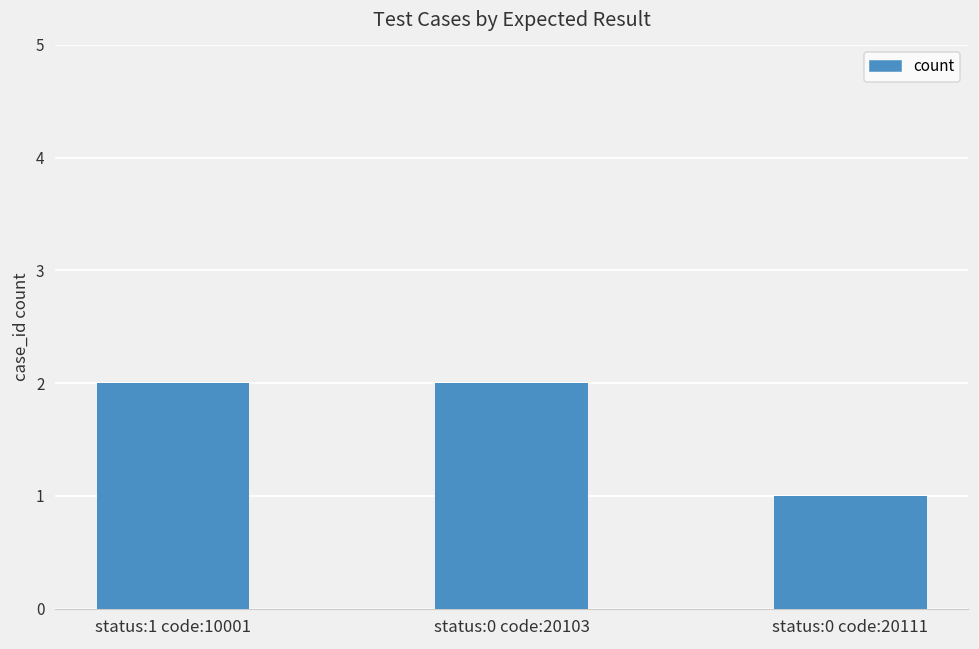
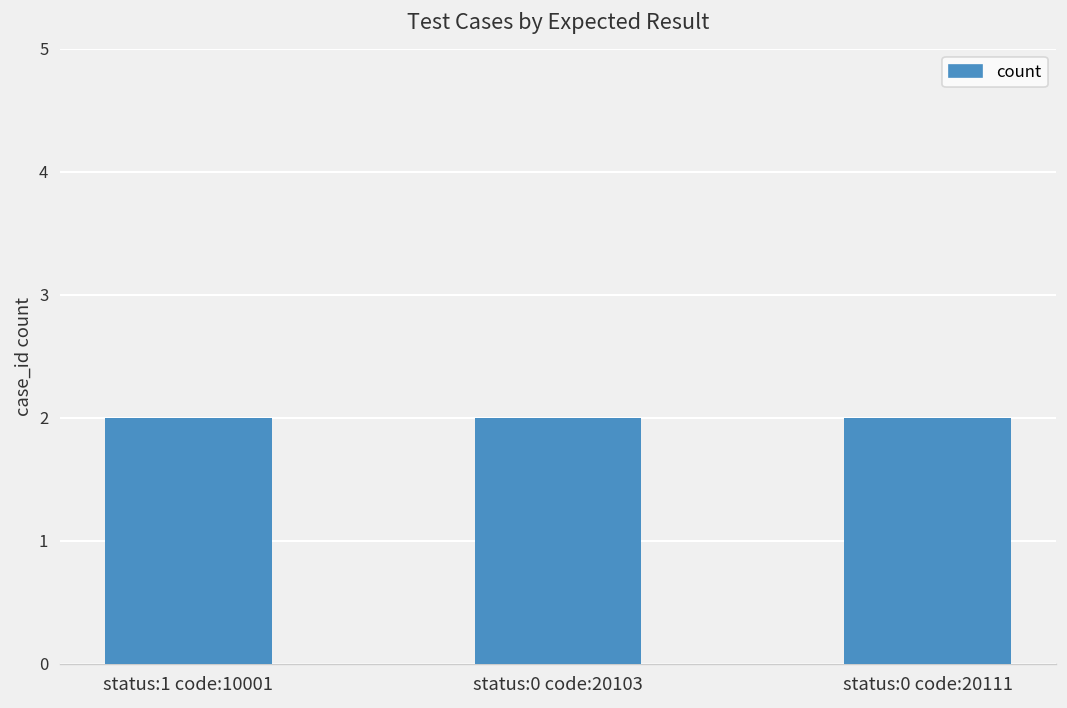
  {
    "status:1 code:10001": 2,
    "status:0 code:20103": 2,
-   "status:0 code:20111": 1
+   "status:0 code:20111": 2
  }
